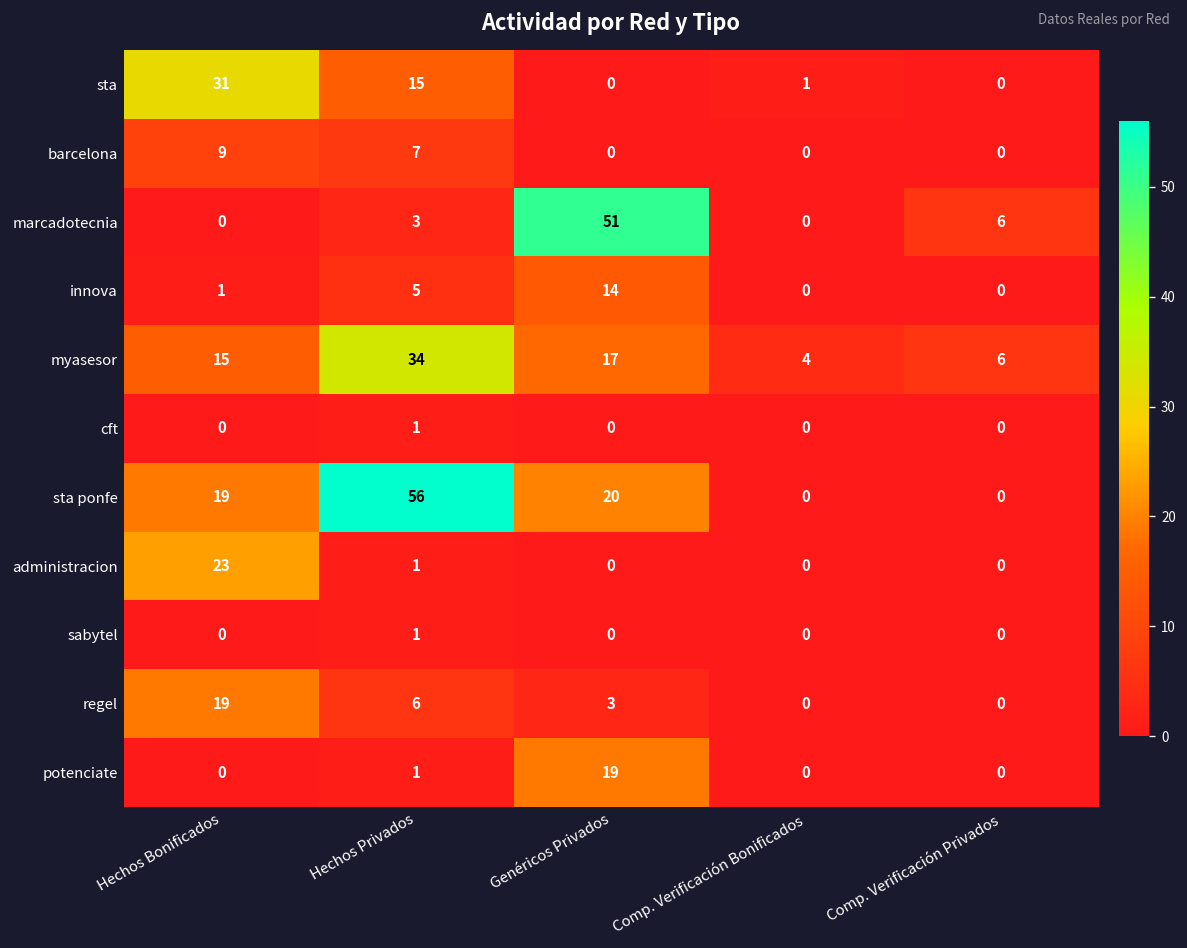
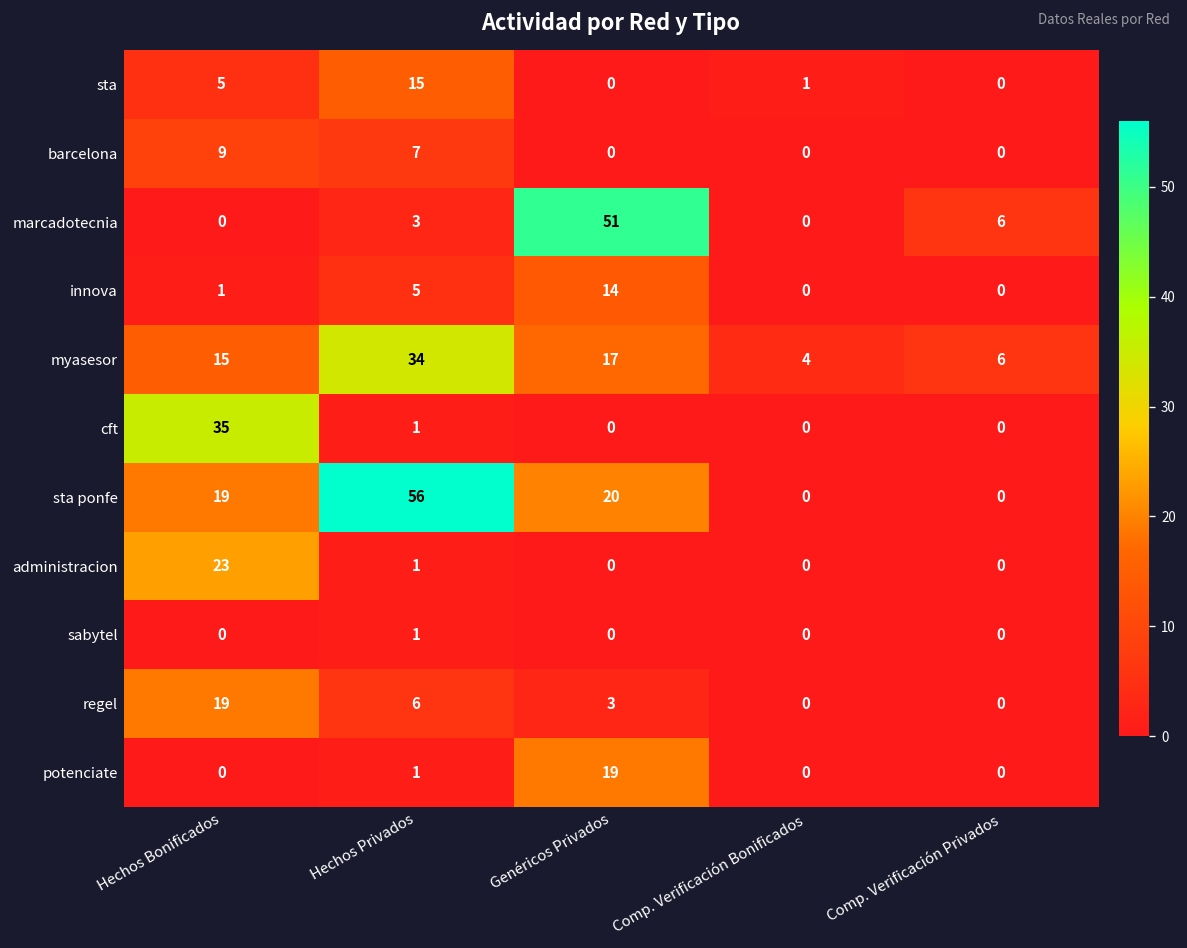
  {
    "sta": {
-     "Hechos Bonificados": 31,
+     "Hechos Bonificados": 5,
      "Hechos Privados": 15,
      "Genéricos Privados": 0,
      "Comp. Verificación Bonificados": 1,
      "Comp. Verificación Privados": 0
    },
    "barcelona": {
      "Hechos Bonificados": 9,
      "Hechos Privados": 7,
      "Genéricos Privados": 0,
      "Comp. Verificación Bonificados": 0,
      "Comp. Verificación Privados": 0
    },
    "marcadotecnia": {
      "Hechos Bonificados": 0,
      "Hechos Privados": 3,
      "Genéricos Privados": 51,
      "Comp. Verificación Bonificados": 0,
      "Comp. Verificación Privados": 6
    },
    "innova": {
      "Hechos Bonificados": 1,
      "Hechos Privados": 5,
      "Genéricos Privados": 14,
      "Comp. Verificación Bonificados": 0,
      "Comp. Verificación Privados": 0
    },
    "myasesor": {
      "Hechos Bonificados": 15,
      "Hechos Privados": 34,
      "Genéricos Privados": 17,
      "Comp. Verificación Bonificados": 4,
      "Comp. Verificación Privados": 6
    },
    "cft": {
-     "Hechos Bonificados": 0,
+     "Hechos Bonificados": 35,
      "Hechos Privados": 1,
      "Genéricos Privados": 0,
      "Comp. Verificación Bonificados": 0,
      "Comp. Verificación Privados": 0
    },
    "sta ponfe": {
      "Hechos Bonificados": 19,
      "Hechos Privados": 56,
      "Genéricos Privados": 20,
      "Comp. Verificación Bonificados": 0,
      "Comp. Verificación Privados": 0
    },
    "administracion": {
      "Hechos Bonificados": 23,
      "Hechos Privados": 1,
      "Genéricos Privados": 0,
      "Comp. Verificación Bonificados": 0,
      "Comp. Verificación Privados": 0
    },
    "sabytel": {
      "Hechos Bonificados": 0,
      "Hechos Privados": 1,
      "Genéricos Privados": 0,
      "Comp. Verificación Bonificados": 0,
      "Comp. Verificación Privados": 0
    },
    "regel": {
      "Hechos Bonificados": 19,
      "Hechos Privados": 6,
      "Genéricos Privados": 3,
      "Comp. Verificación Bonificados": 0,
      "Comp. Verificación Privados": 0
    },
    "potenciate": {
      "Hechos Bonificados": 0,
      "Hechos Privados": 1,
      "Genéricos Privados": 19,
      "Comp. Verificación Bonificados": 0,
      "Comp. Verificación Privados": 0
    }
  }
